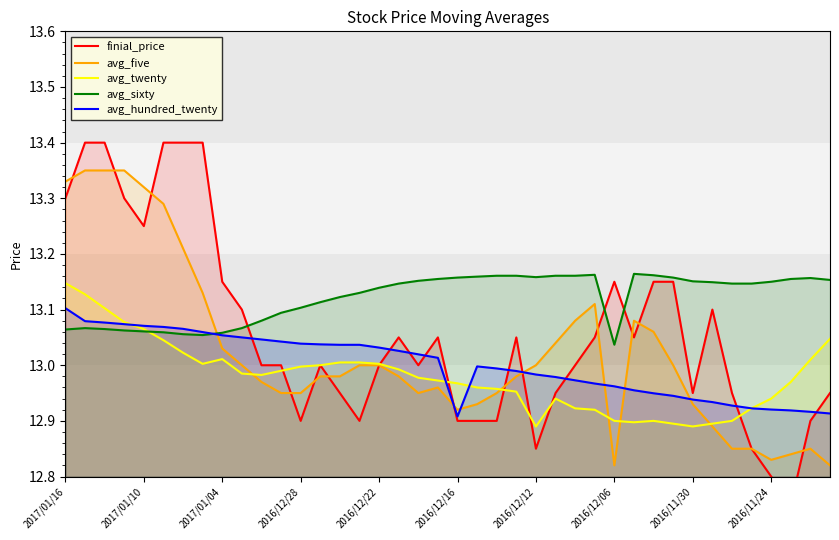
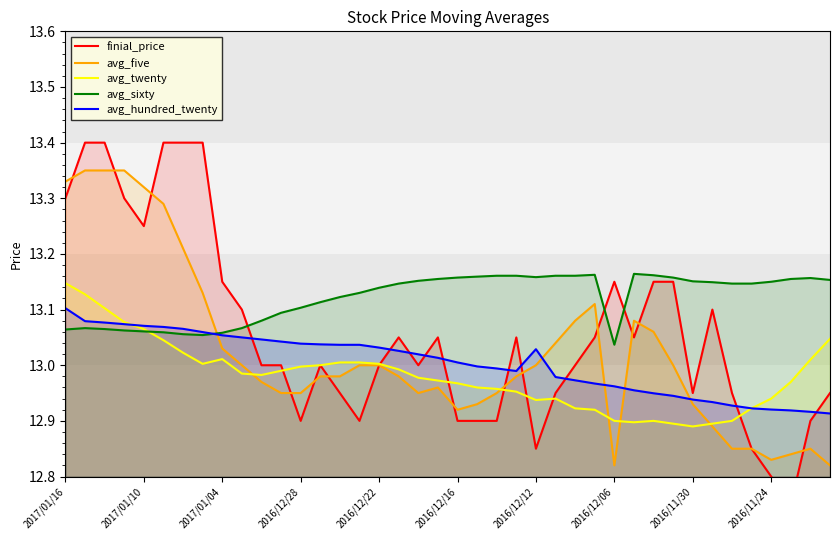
  {
    "avg_five": {
      "2017/01/16": 13.33,
      "2017/01/10": 13.32,
      "2017/01/04": 13.03,
      "2016/12/28": 12.95,
      "2016/12/16": 12.92,
      "2016/12/12": 13.00,
      "2016/12/06": 12.82,
      "2016/11/30": 12.93,
      "2016/11/24": 12.83
    },
    "avg_twenty": {
      "2017/01/16": 13.15,
      "2017/01/04": 13.01,
      "2016/12/28": 13.00,
      "2016/12/16": 12.97,
-     "2016/12/12": 12.89,
+     "2016/12/12": 12.94,
      "2016/12/06": 12.90,
      "2016/11/30": 12.89,
      "2016/11/24": 12.94
    },
    "avg_sixty": {
      "2017/01/16": 13.06,
      "2016/12/28": 13.10,
      "2016/12/22": 13.14,
      "2016/12/16": 13.16,
      "2016/12/12": 13.16,
      "2016/12/06": 13.04,
      "2016/11/30": 13.15,
      "2016/11/24": 13.15
    },
    "avg_hundred_twenty": {
      "2017/01/16": 13.10,
      "2017/01/10": 13.07,
      "2016/12/28": 13.04,
      "2016/12/22": 13.03,
-     "2016/12/16": 12.91,
-     "2016/12/12": 12.98,
+     "2016/12/16": 13.01,
+     "2016/12/12": 13.03,
      "2016/12/06": 12.96,
      "2016/11/30": 12.94,
      "2016/11/24": 12.92
    }
  }
